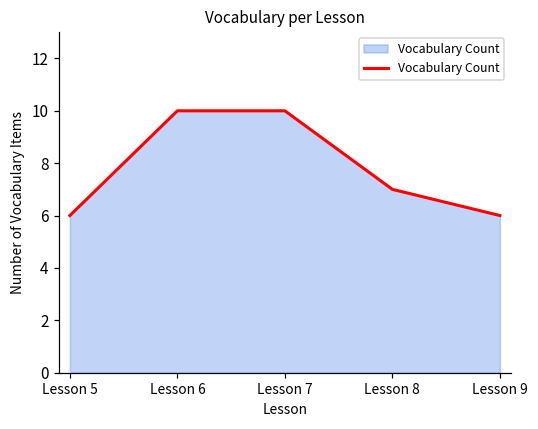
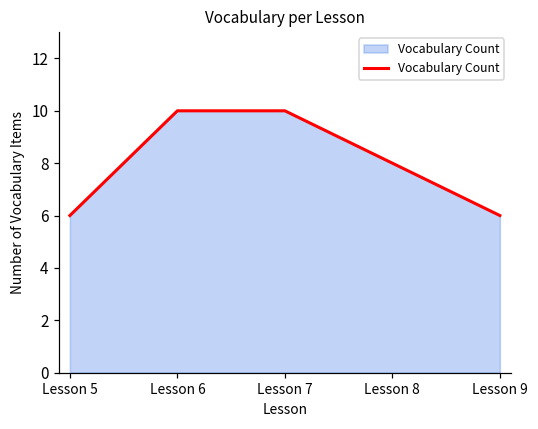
  {
    "Lesson 5": 6,
    "Lesson 6": 10,
    "Lesson 7": 10,
-   "Lesson 8": 7,
+   "Lesson 8": 8,
    "Lesson 9": 6
  }
